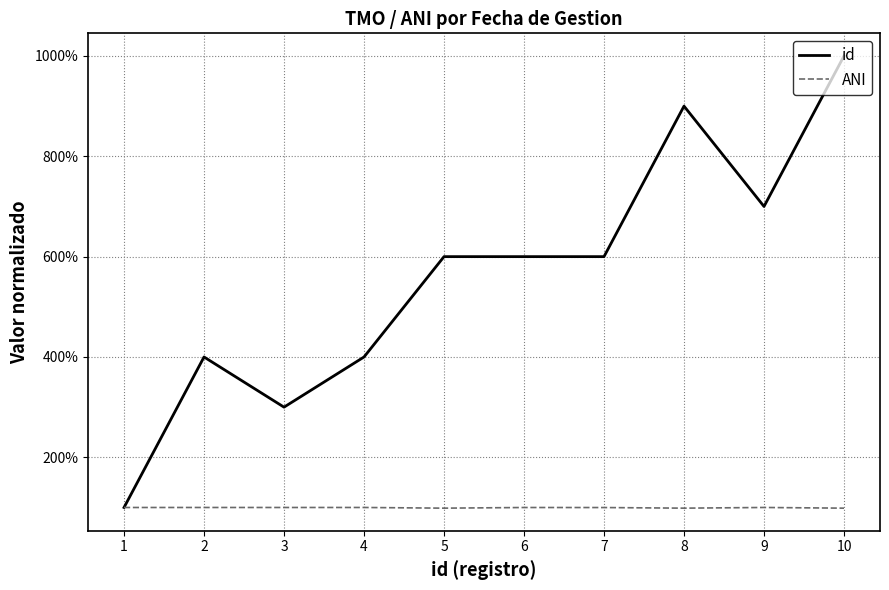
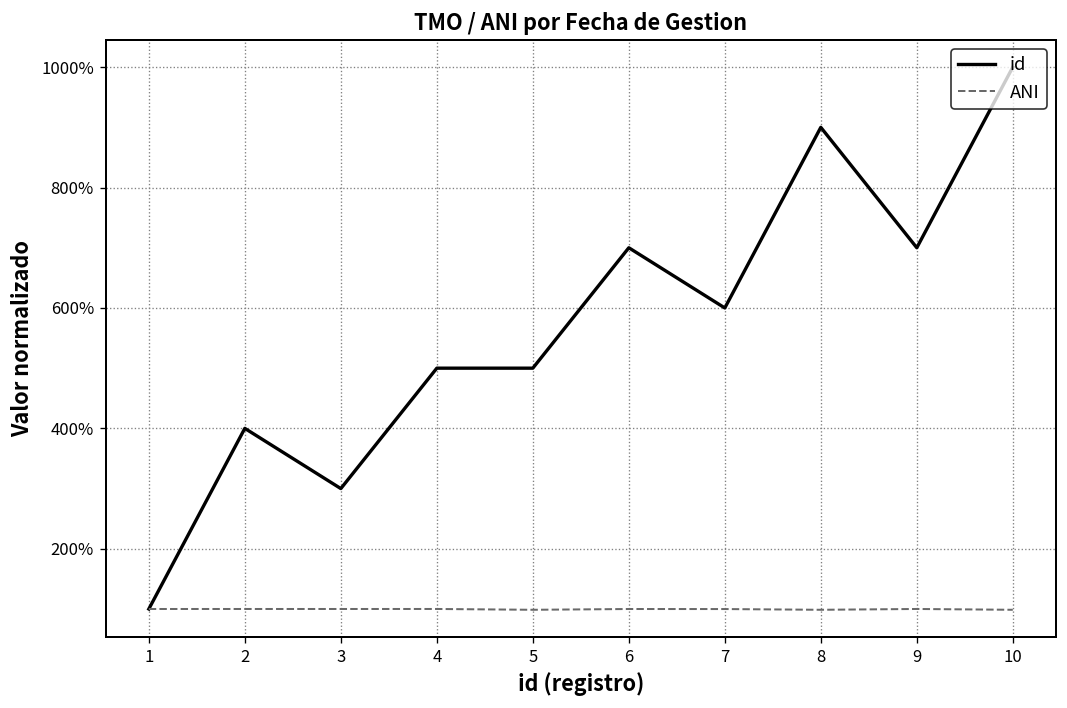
  {
    "id": {
      "2": "400%",
      "3": "300%",
-     "4": "400%",
-     "5": "600%",
-     "6": "600%",
+     "4": "500%",
+     "5": "500%",
+     "6": "700%",
      "7": "600%",
      "8": "900%",
      "9": "700%"
    },
    "ANI": {
      "2": "100%",
      "3": "100%",
      "4": "100%",
      "5": "100%",
      "6": "100%",
      "7": "100%",
      "8": "100%",
      "9": "100%",
      "10": "100%"
    }
  }
